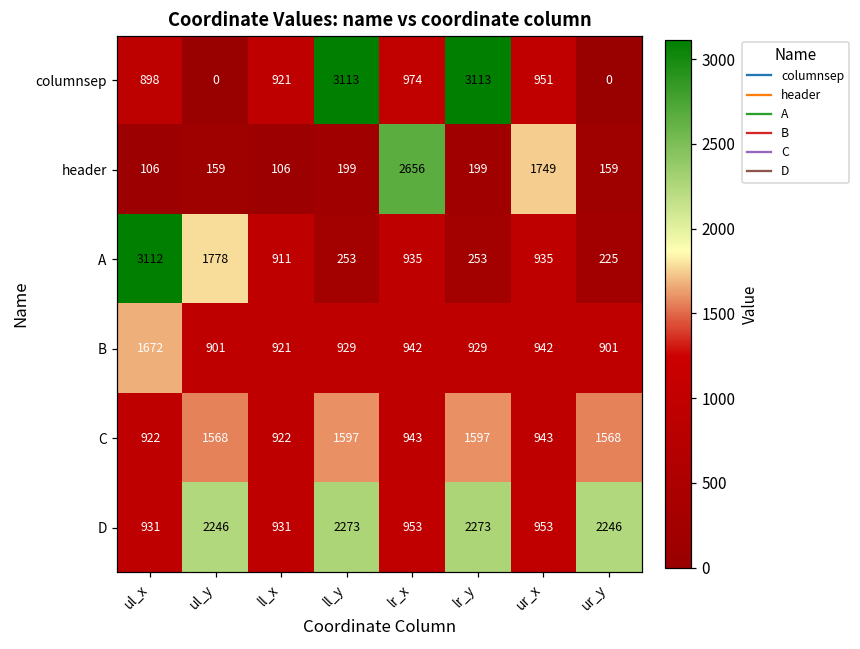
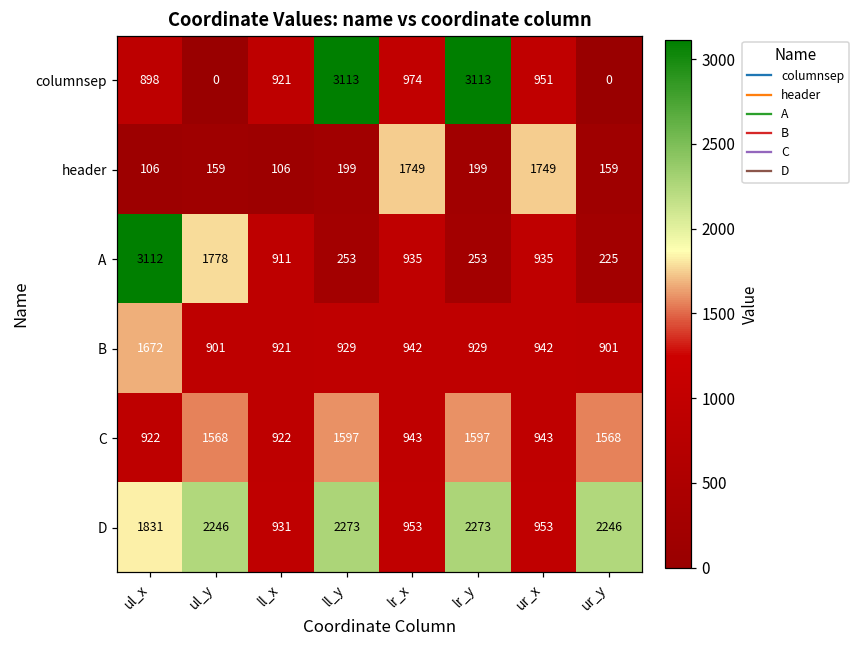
  {
    "columnsep": {
      "ul_x": 898,
      "ul_y": 0,
      "ll_x": 921,
      "ll_y": 3113,
      "lr_x": 974,
      "lr_y": 3113,
      "ur_x": 951,
      "ur_y": 0
    },
    "header": {
      "ul_x": 106,
      "ul_y": 159,
      "ll_x": 106,
      "ll_y": 199,
-     "lr_x": 2656,
+     "lr_x": 1749,
      "lr_y": 199,
      "ur_x": 1749,
      "ur_y": 159
    },
    "A": {
      "ul_x": 3112,
      "ul_y": 1778,
      "ll_x": 911,
      "ll_y": 253,
      "lr_x": 935,
      "lr_y": 253,
      "ur_x": 935,
      "ur_y": 225
    },
    "B": {
      "ul_x": 1672,
      "ul_y": 901,
      "ll_x": 921,
      "ll_y": 929,
      "lr_x": 942,
      "lr_y": 929,
      "ur_x": 942,
      "ur_y": 901
    },
    "C": {
      "ul_x": 922,
      "ul_y": 1568,
      "ll_x": 922,
      "ll_y": 1597,
      "lr_x": 943,
      "lr_y": 1597,
      "ur_x": 943,
      "ur_y": 1568
    },
    "D": {
-     "ul_x": 931,
+     "ul_x": 1831,
      "ul_y": 2246,
      "ll_x": 931,
      "ll_y": 2273,
      "lr_x": 953,
      "lr_y": 2273,
      "ur_x": 953,
      "ur_y": 2246
    }
  }
